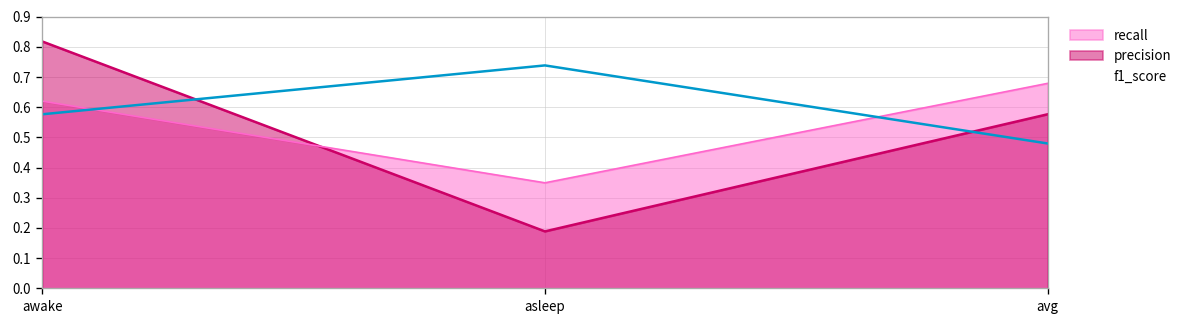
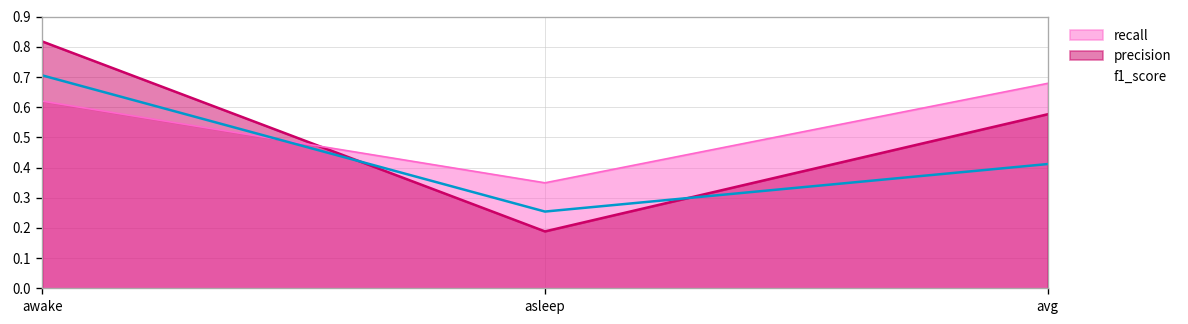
  {
    "precision": {
      "awake": 0.82,
      "asleep": 0.19,
      "avg": 0.58
    },
    "recall": {
      "awake": 0.62,
      "asleep": 0.35,
      "avg": 0.68
    },
    "f1_score": {
-     "awake": 0.58,
-     "asleep": 0.74,
-     "avg": 0.48
+     "awake": 0.71,
+     "asleep": 0.25,
+     "avg": 0.41
    }
  }
